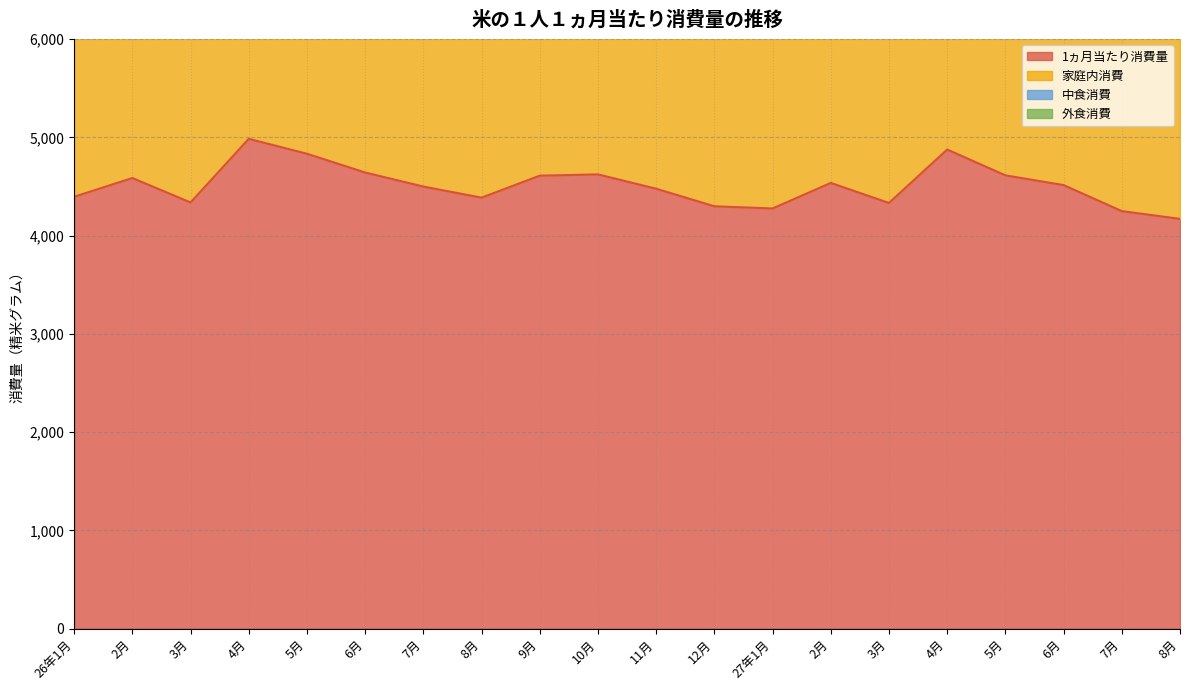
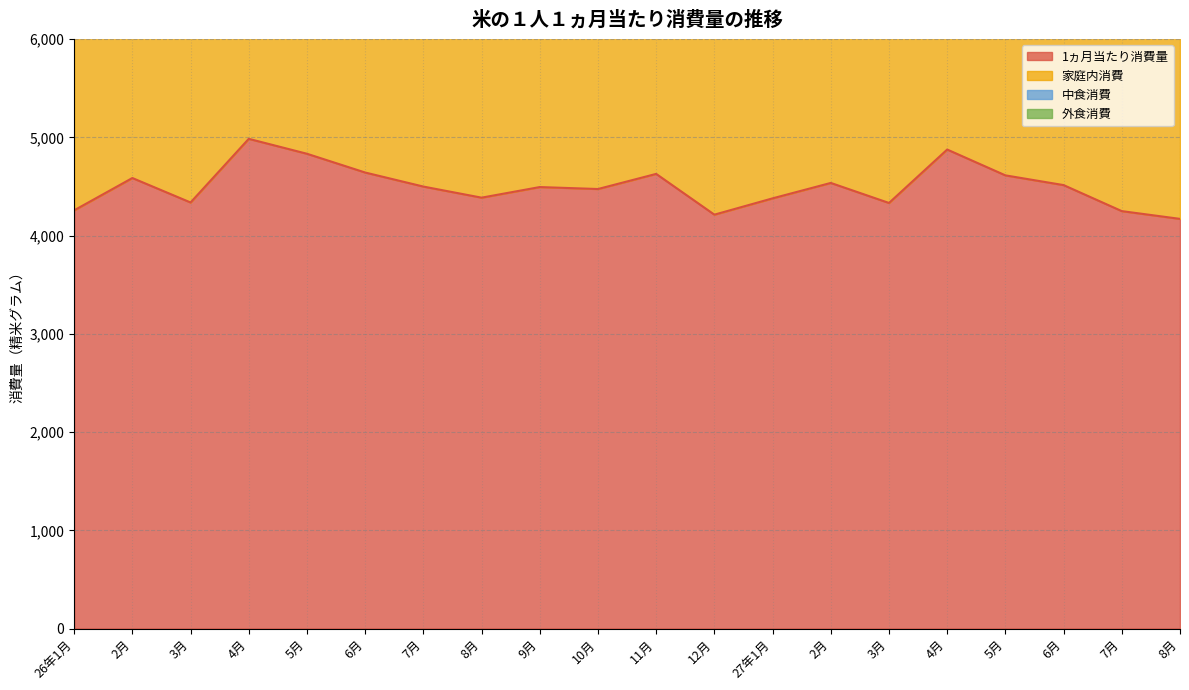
  {
    "1ヵ月当たり消費量": {
-     "26年1月": "4,400",
-     "9月": "4,600",
-     "10月": "4,600",
-     "11月": "4,500",
-     "12月": "4,300",
-     "27年1月": "4,300"
+     "26年1月": "4,300",
+     "9月": "4,500",
+     "10月": "4,500",
+     "11月": "4,600",
+     "12月": "4,200",
+     "27年1月": "4,400"
    }
  }
